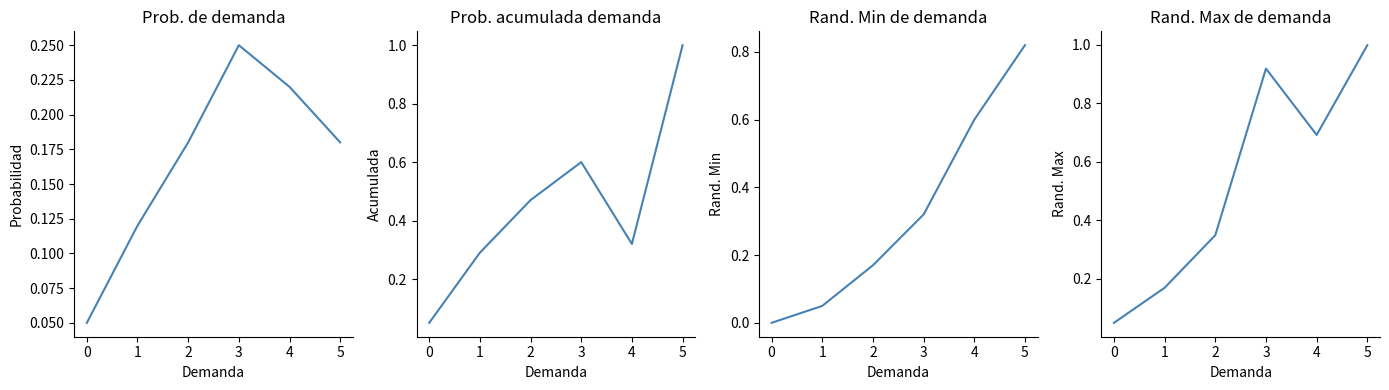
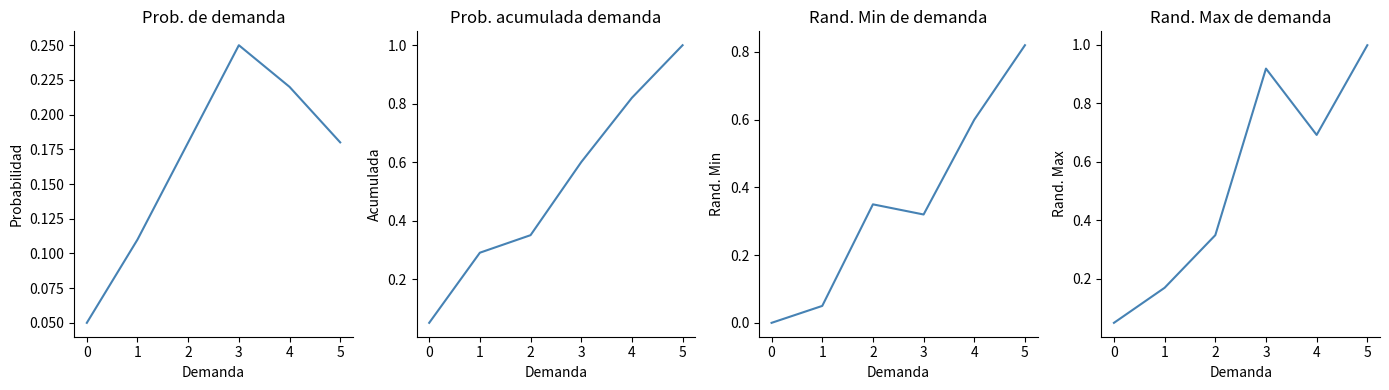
  {
    "Prob. de demanda": {
      "0": 0.05,
-     "1": 0.12,
+     "1": 0.11,
      "2": 0.18,
      "3": 0.25,
      "4": 0.22,
      "5": 0.18
    },
    "Prob. acumulada demanda": {
      "0": 0.05,
      "1": 0.29,
-     "2": 0.47,
+     "2": 0.35,
      "3": 0.60,
-     "4": 0.32,
+     "4": 0.82,
      "5": 1.00
    },
    "Rand. Min de demanda": {
      "0": 0.00,
      "1": 0.05,
-     "2": 0.17,
+     "2": 0.35,
      "3": 0.32,
      "4": 0.60,
      "5": 0.82
    },
    "Rand. Max de demanda": {
      "0": 0.05,
      "1": 0.17,
      "2": 0.35,
      "3": 0.92,
      "4": 0.69,
      "5": 1.00
    }
  }
